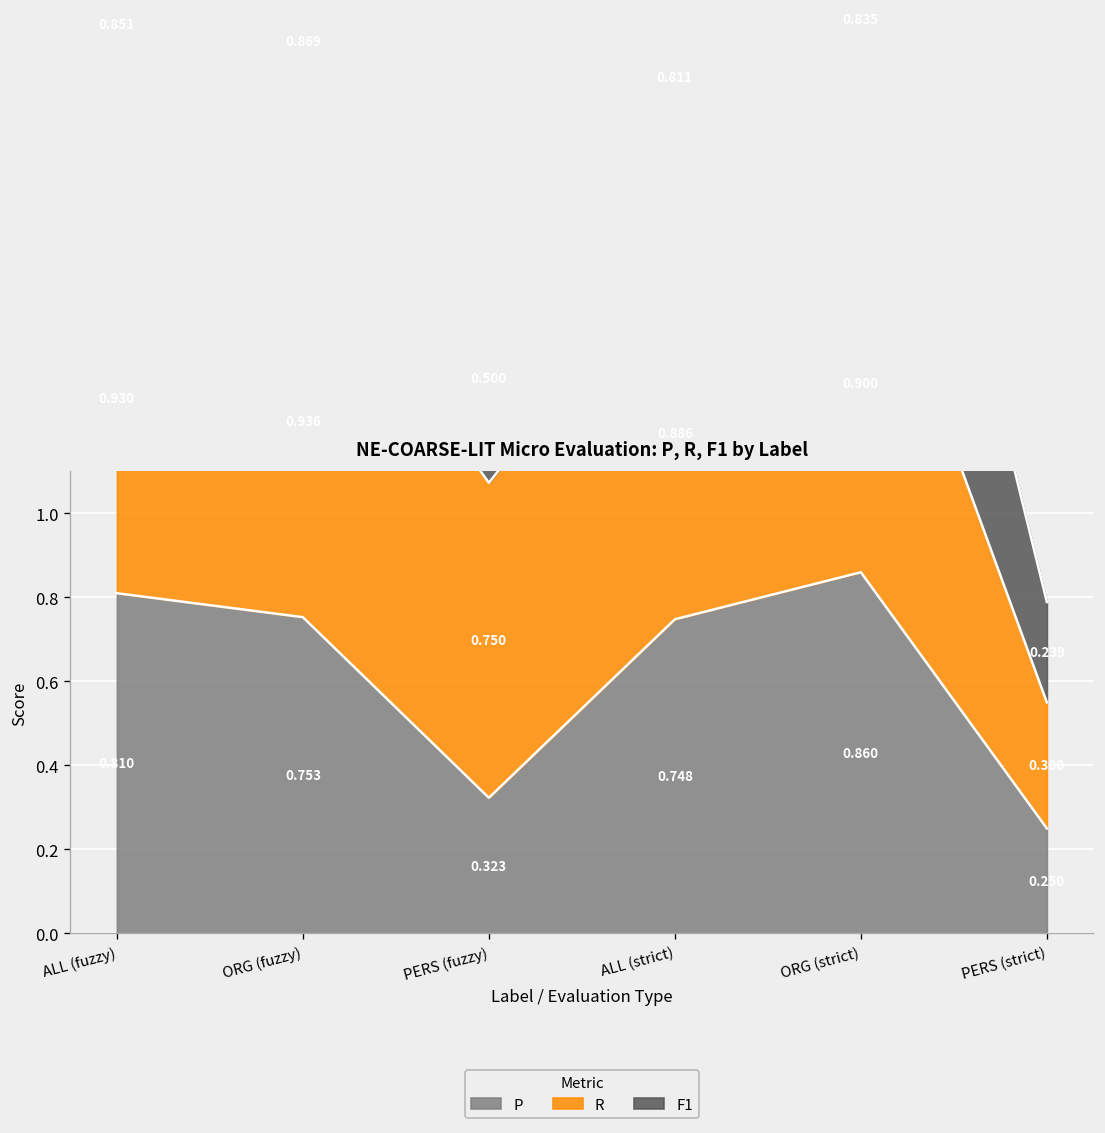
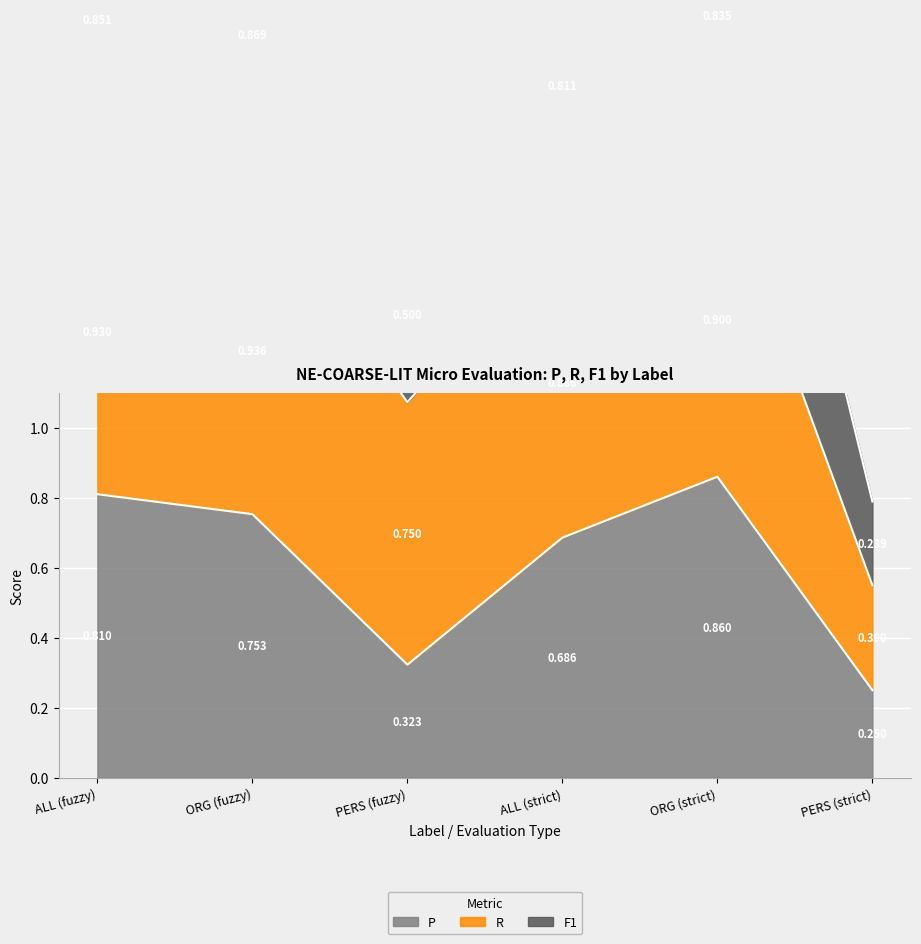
  {
    "P": {
-     "ALL (strict)": 0.748
+     "ALL (strict)": 0.686
    },
    "R": {
      "PERS (fuzzy)": 0.75,
      "PERS (strict)": 0.30
    },
    "F1": {
      "PERS (strict)": 0.24
    }
  }
